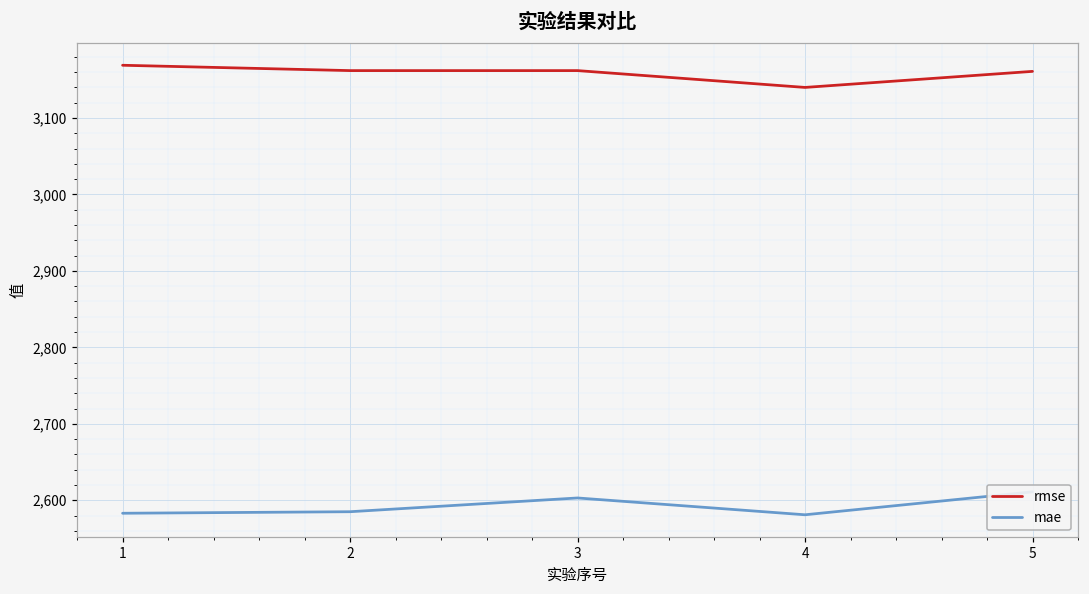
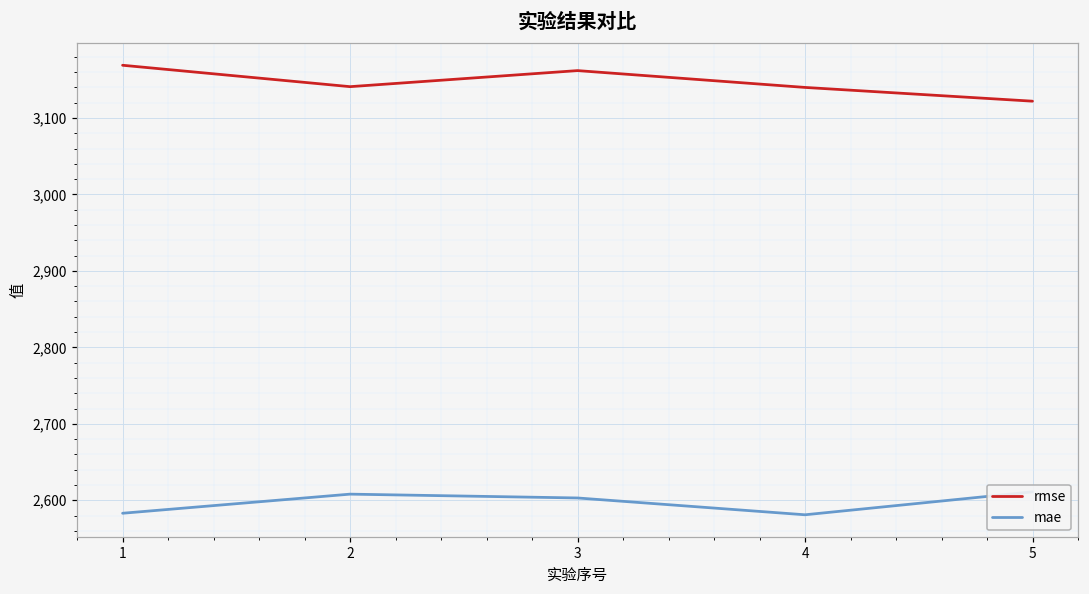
  {
    "rmse": {
      "1": "3,170",
-     "2": "3,160",
+     "2": "3,140",
      "3": "3,160",
      "4": "3,140",
-     "5": "3,160"
+     "5": "3,120"
    },
    "mae": {
      "1": "2,580",
-     "2": "2,590",
+     "2": "2,610",
      "3": "2,600",
      "4": "2,580"
    }
  }
